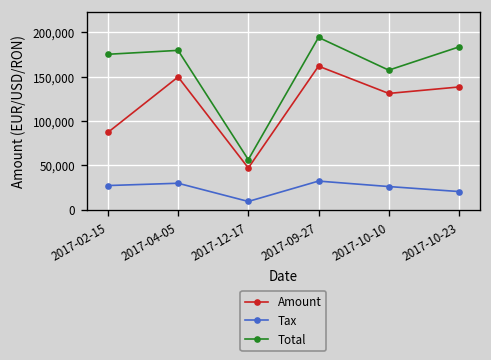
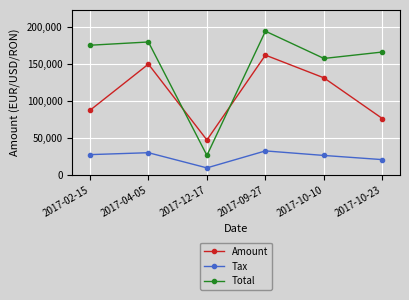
  {
    "Amount": {
      "2017-02-15": "90,000",
      "2017-04-05": "150,000",
      "2017-12-17": "50,000",
      "2017-09-27": "160,000",
      "2017-10-10": "130,000",
-     "2017-10-23": "140,000"
+     "2017-10-23": "80,000"
    },
    "Tax": {
      "2017-02-15": "30,000",
      "2017-04-05": "30,000",
      "2017-12-17": "10,000",
      "2017-09-27": "30,000",
      "2017-10-10": "30,000",
      "2017-10-23": "20,000"
    },
    "Total": {
      "2017-02-15": "180,000",
      "2017-04-05": "180,000",
-     "2017-12-17": "60,000",
+     "2017-12-17": "30,000",
      "2017-09-27": "190,000",
      "2017-10-10": "160,000",
-     "2017-10-23": "180,000"
+     "2017-10-23": "170,000"
    }
  }
